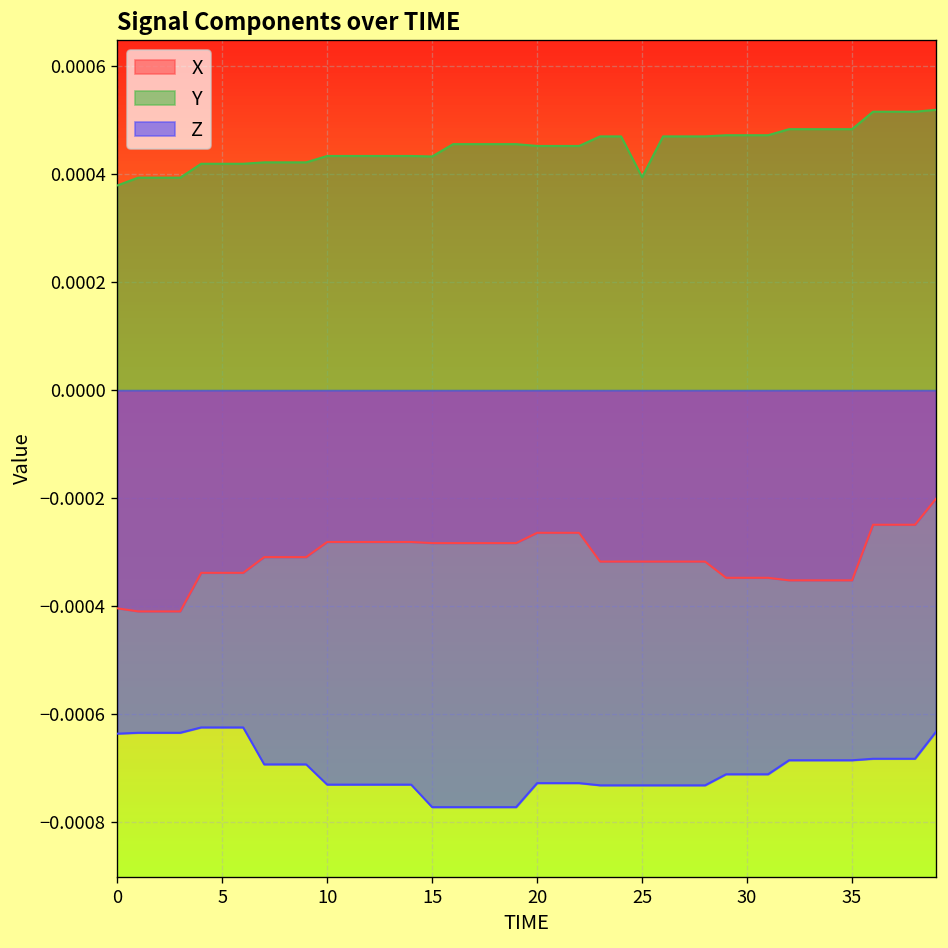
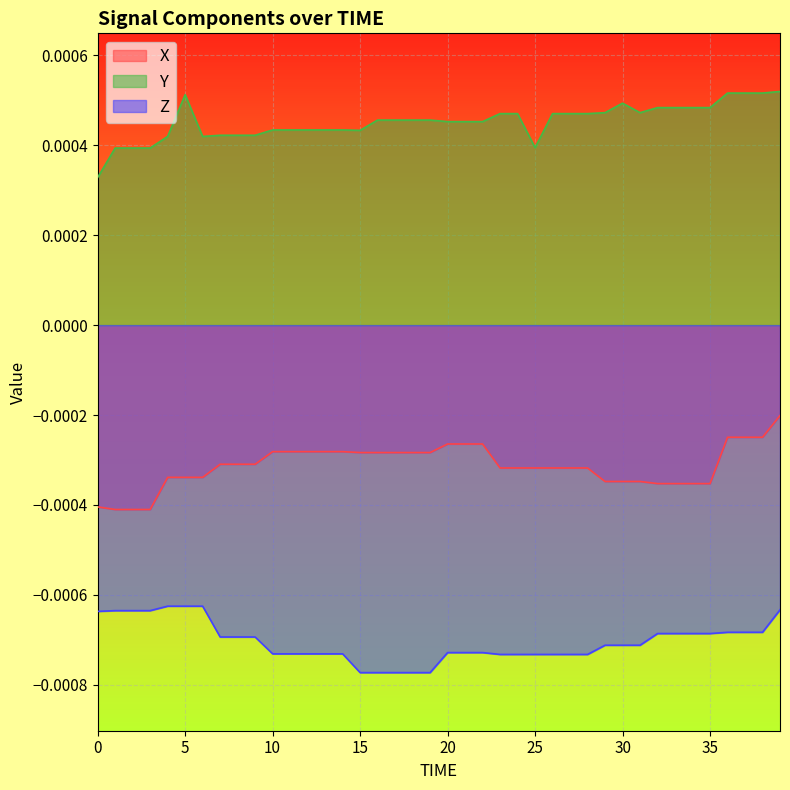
  {
    "Y": {
-     "0": 0.00038,
-     "5": 0.00042,
+     "0": 0.00033,
+     "5": 0.00051,
      "10": 0.00043,
      "15": 0.00043,
      "20": 0.00045,
      "25": 0.00039,
-     "30": 0.00047,
+     "30": 0.00049,
      "35": 0.00048
    }
  }
